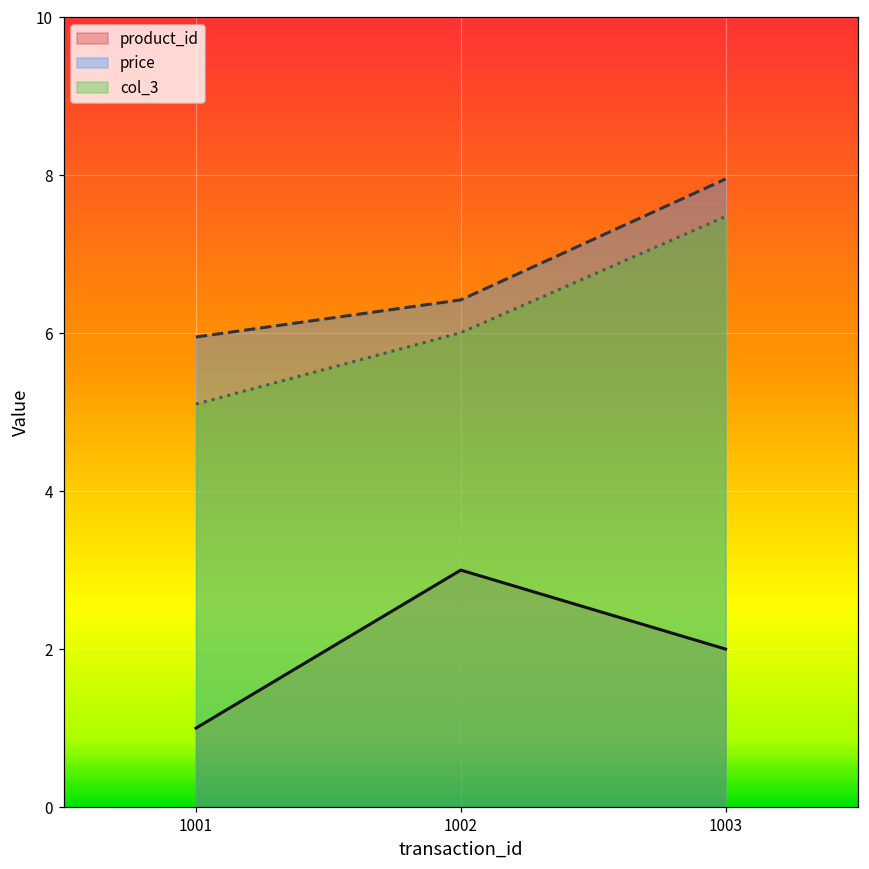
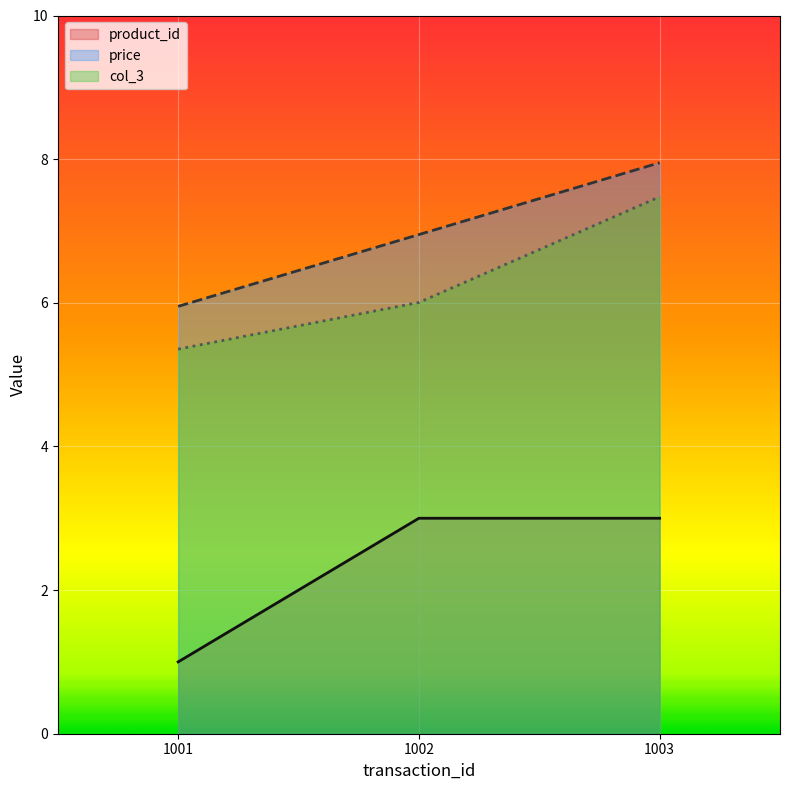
  {
    "product_id": {
      "1001": 1,
      "1002": 3,
-     "1003": 2
+     "1003": 3
    },
    "price": {
      "1001": 6.0,
-     "1002": 6.4,
+     "1002": 7.0,
      "1003": 8.0
    },
    "col_3": {
-     "1001": 5.1,
+     "1001": 5.4,
      "1002": 6.0,
      "1003": 7.5
    }
  }
